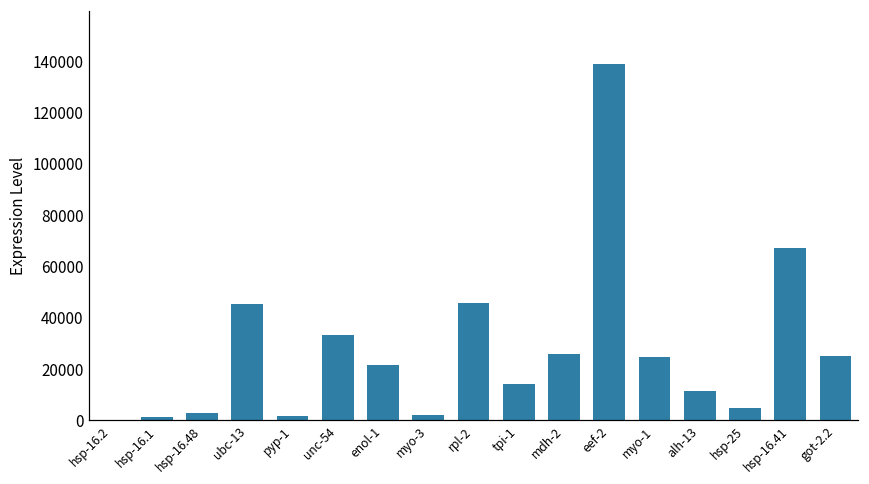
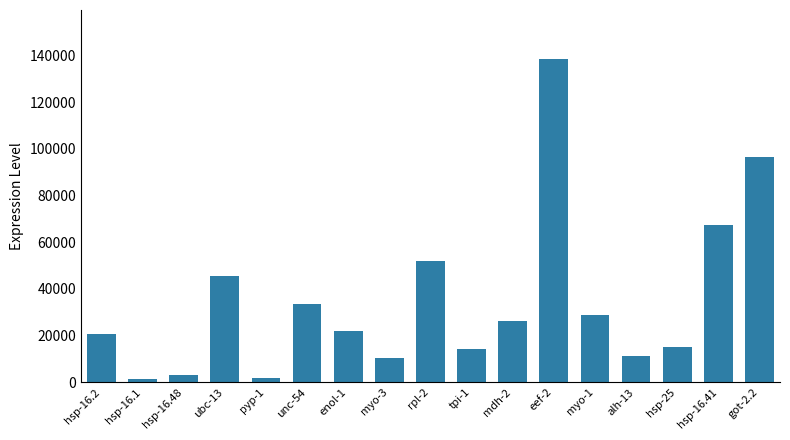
  {
-   "hsp-16.2": 0,
+   "hsp-16.2": 21000,
    "hsp-16.1": 1000,
    "hsp-16.48": 3000,
    "ubc-13": 45000,
    "pyp-1": 2000,
    "unc-54": 33000,
    "enol-1": 22000,
-   "myo-3": 2000,
-   "rpl-2": 46000,
+   "myo-3": 10000,
+   "rpl-2": 52000,
    "tpi-1": 14000,
    "mdh-2": 26000,
    "eef-2": 139000,
-   "myo-1": 25000,
+   "myo-1": 29000,
    "alh-13": 11000,
-   "hsp-25": 5000,
+   "hsp-25": 15000,
    "hsp-16.41": 67000,
-   "got-2.2": 25000
+   "got-2.2": 96000
  }
